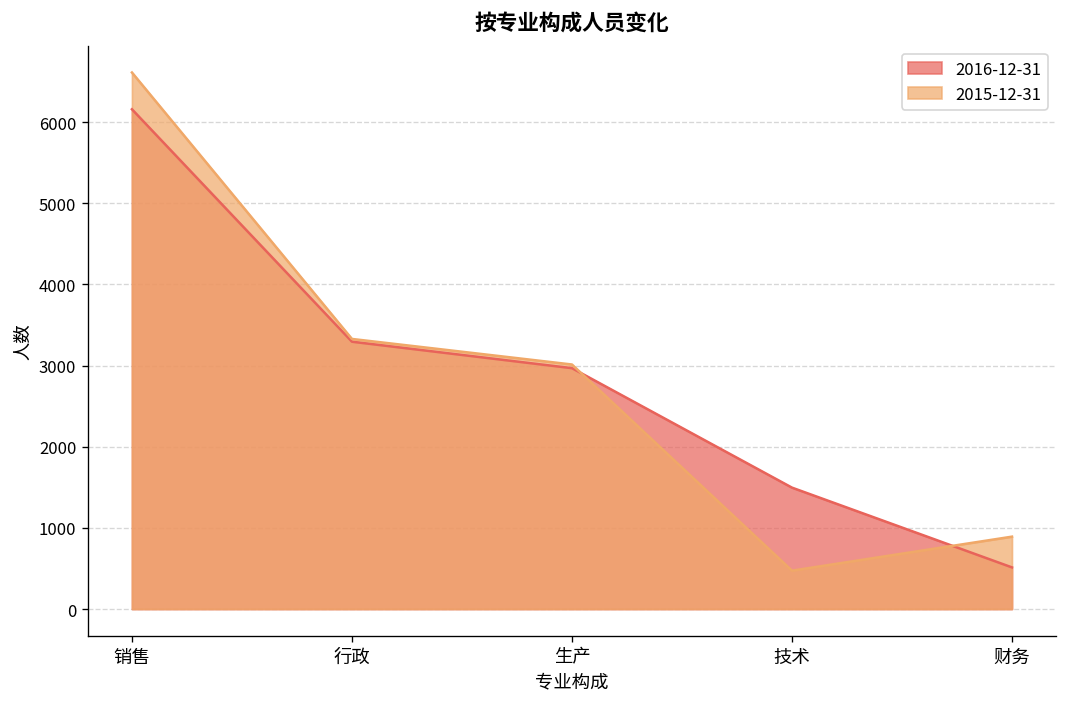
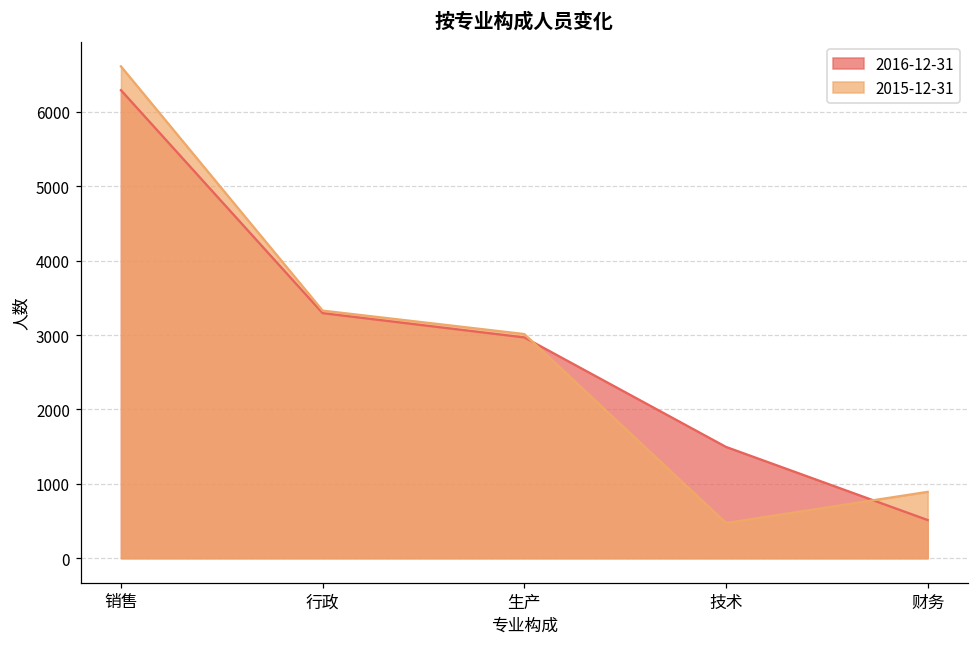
  {
    "2016-12-31": {
-     "销售": 6200,
+     "销售": 6300,
      "生产": 3000,
      "技术": 1500,
      "财务": 500
    },
    "2015-12-31": {
      "销售": 6600,
      "生产": 3000,
      "技术": 500,
      "财务": 900
    }
  }
